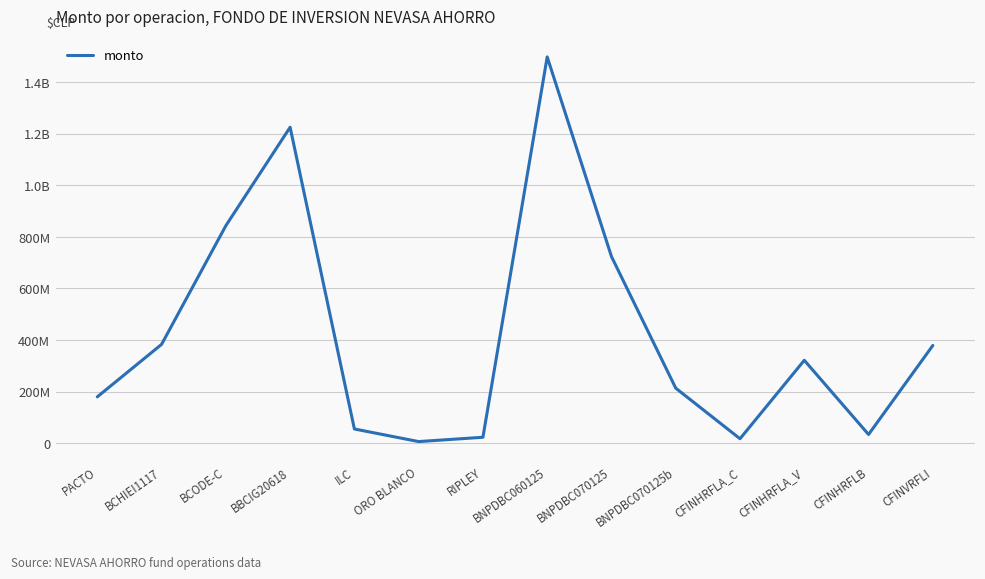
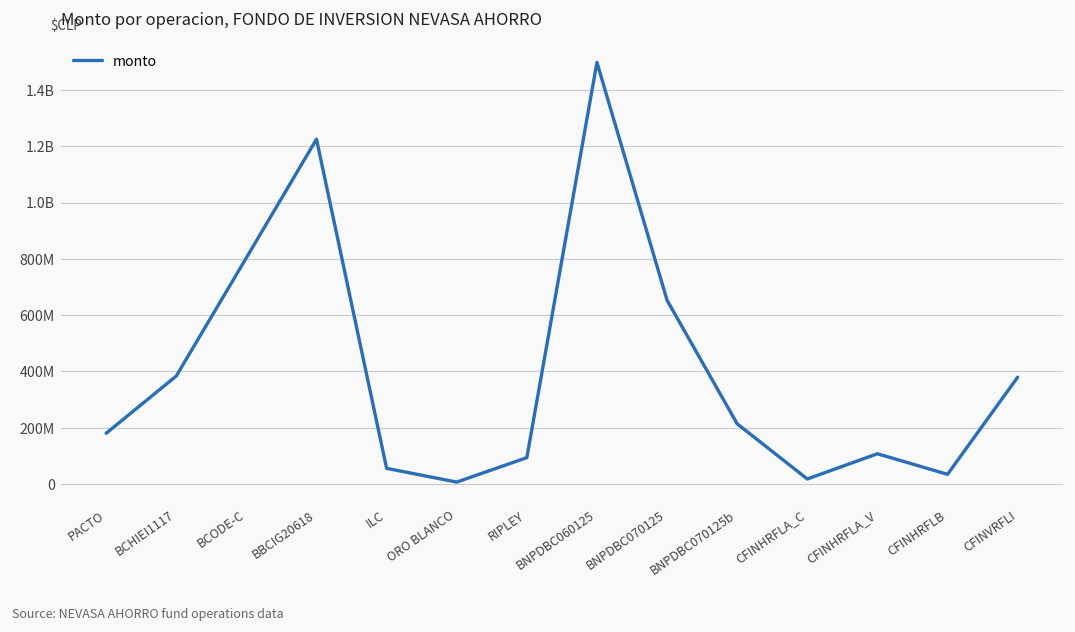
  {
    "PACTO": 180000000,
    "BCHIEI1117": 380000000,
-   "BCODE-C": 840000000,
+   "BCODE-C": 800000000,
    "BBCIG20618": 1230000000,
    "ILC": 60000000,
    "ORO BLANCO": 10000000,
-   "RIPLEY": 20000000,
+   "RIPLEY": 90000000,
    "BNPDBC060125": 1500000000,
-   "BNPDBC070125": 720000000,
+   "BNPDBC070125": 650000000,
    "BNPDBC070125b": 210000000,
    "CFINHRFLA_C": 20000000,
-   "CFINHRFLA_V": 320000000,
+   "CFINHRFLA_V": 110000000,
    "CFINHRFLB": 30000000,
    "CFINVRFLI": 380000000
  }
